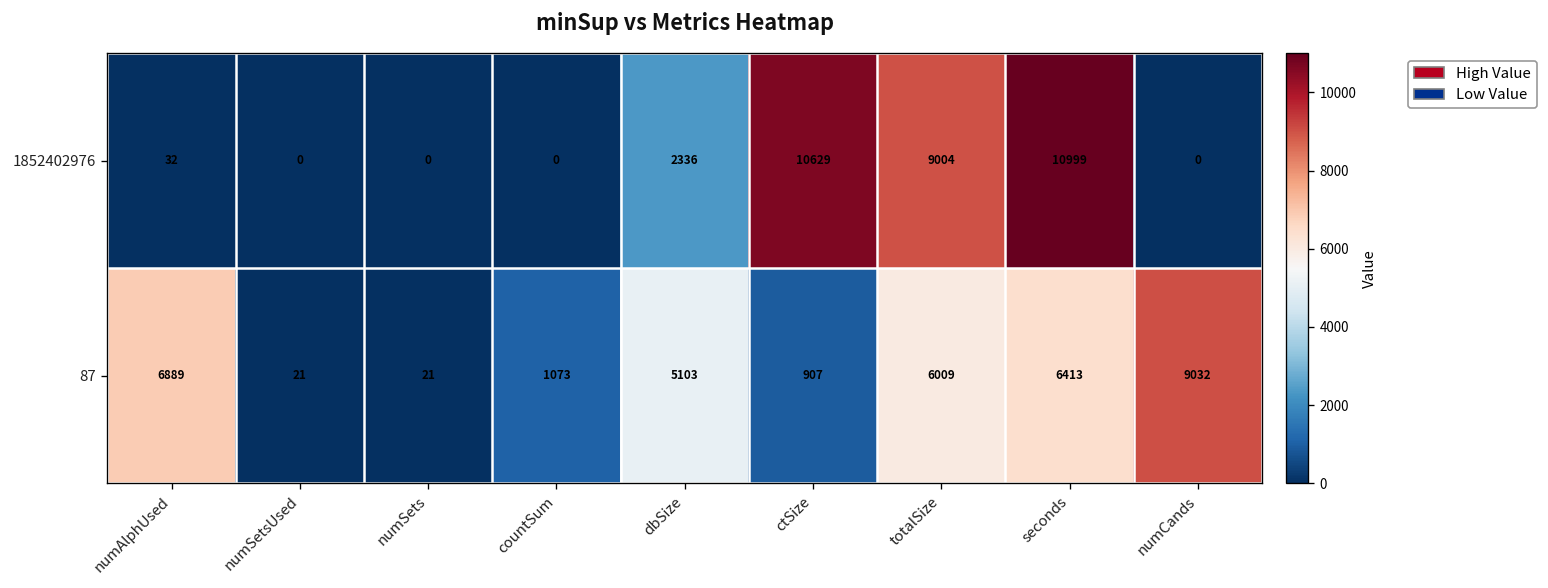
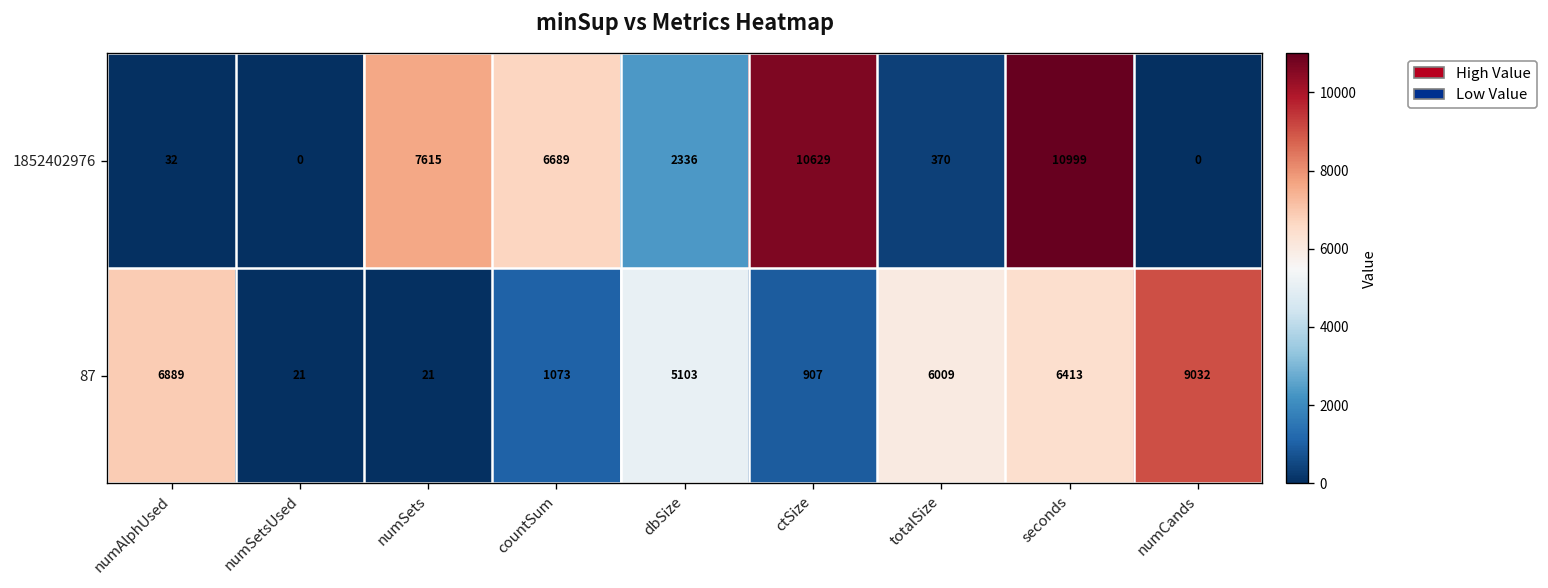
  {
    "1852402976": {
      "numAlphUsed": 32,
      "numSetsUsed": 0,
-     "numSets": 0,
-     "countSum": 0,
+     "numSets": 7615,
+     "countSum": 6689,
      "dbSize": 2336,
      "ctSize": 10629,
-     "totalSize": 9004,
+     "totalSize": 370,
      "seconds": 10999,
      "numCands": 0
    },
    "87": {
      "numAlphUsed": 6889,
      "numSetsUsed": 21,
      "numSets": 21,
      "countSum": 1073,
      "dbSize": 5103,
      "ctSize": 907,
      "totalSize": 6009,
      "seconds": 6413,
      "numCands": 9032
    }
  }
